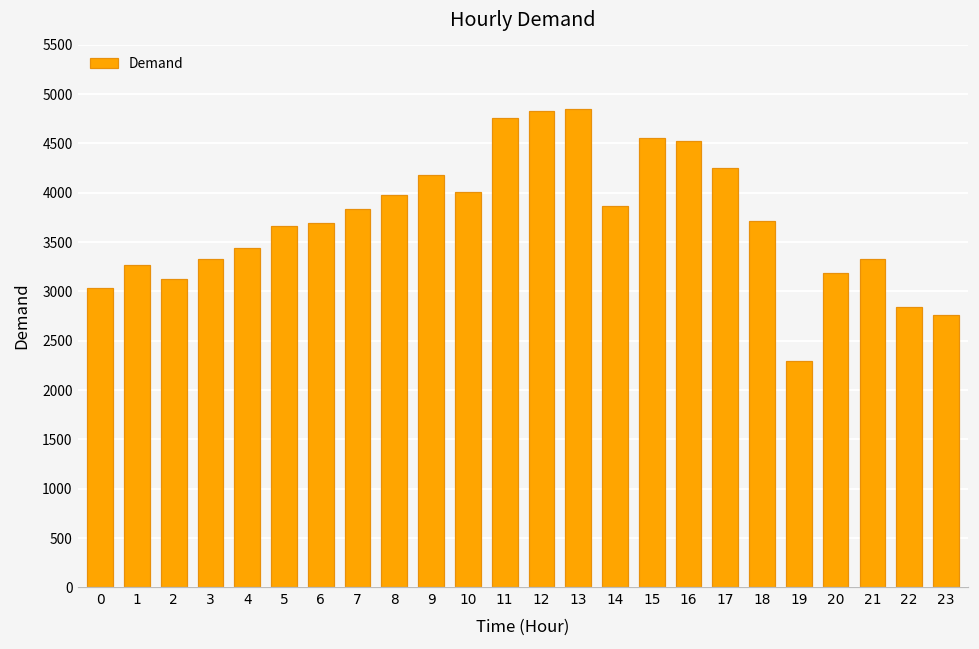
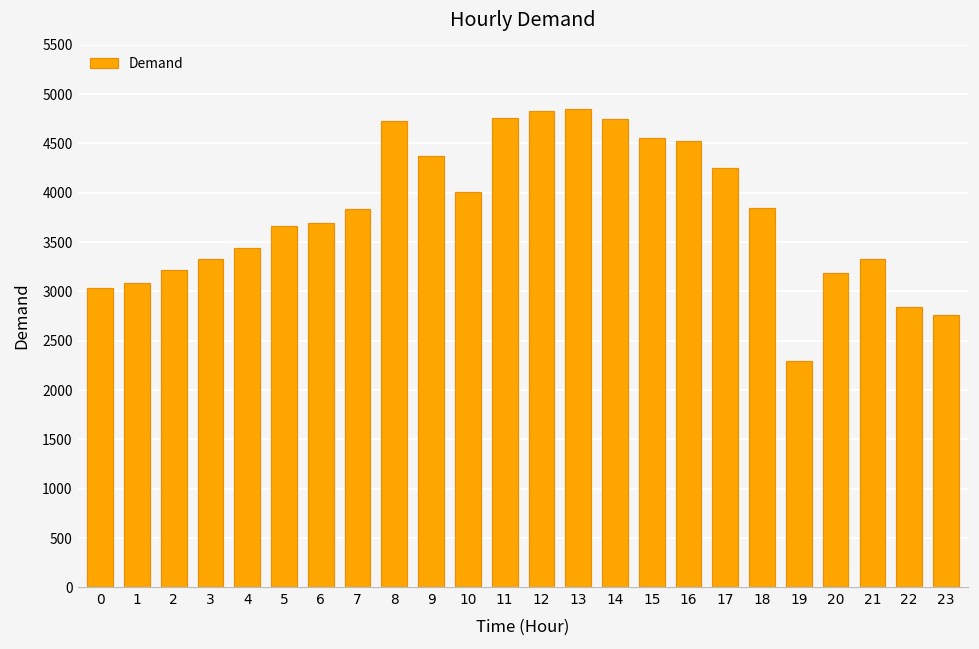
  {
    "0": 3000,
-   "1": 3300,
-   "2": 3100,
+   "1": 3100,
+   "2": 3200,
    "3": 3300,
    "4": 3400,
    "5": 3700,
    "6": 3700,
    "7": 3800,
-   "8": 4000,
-   "9": 4200,
+   "8": 4700,
+   "9": 4400,
    "10": 4000,
    "11": 4800,
    "12": 4800,
    "13": 4900,
-   "14": 3900,
+   "14": 4700,
    "15": 4600,
    "16": 4500,
    "17": 4200,
-   "18": 3700,
+   "18": 3800,
    "19": 2300,
    "20": 3200,
    "21": 3300,
    "22": 2800,
    "23": 2800
  }
